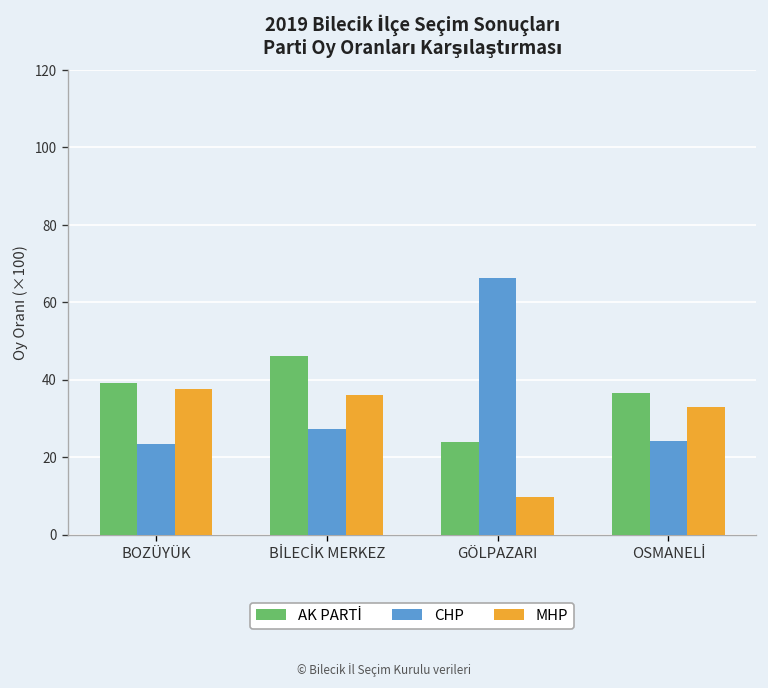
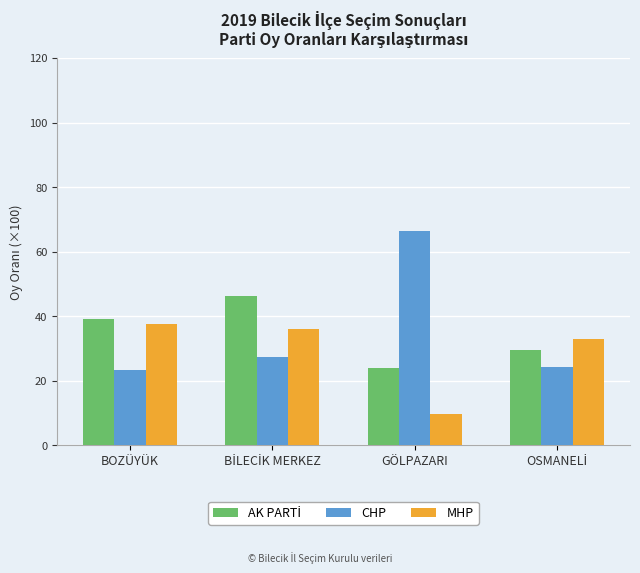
  {
    "AK PARTİ": {
      "BOZÜYÜK": 39,
      "BİLECİK MERKEZ": 46,
      "GÖLPAZARI": 24,
-     "OSMANELİ": 37
+     "OSMANELİ": 30
    },
    "CHP": {
      "BOZÜYÜK": 23,
      "BİLECİK MERKEZ": 27,
      "GÖLPAZARI": 66,
      "OSMANELİ": 24
    },
    "MHP": {
      "BOZÜYÜK": 38,
      "BİLECİK MERKEZ": 36,
      "GÖLPAZARI": 10,
      "OSMANELİ": 33
    }
  }
